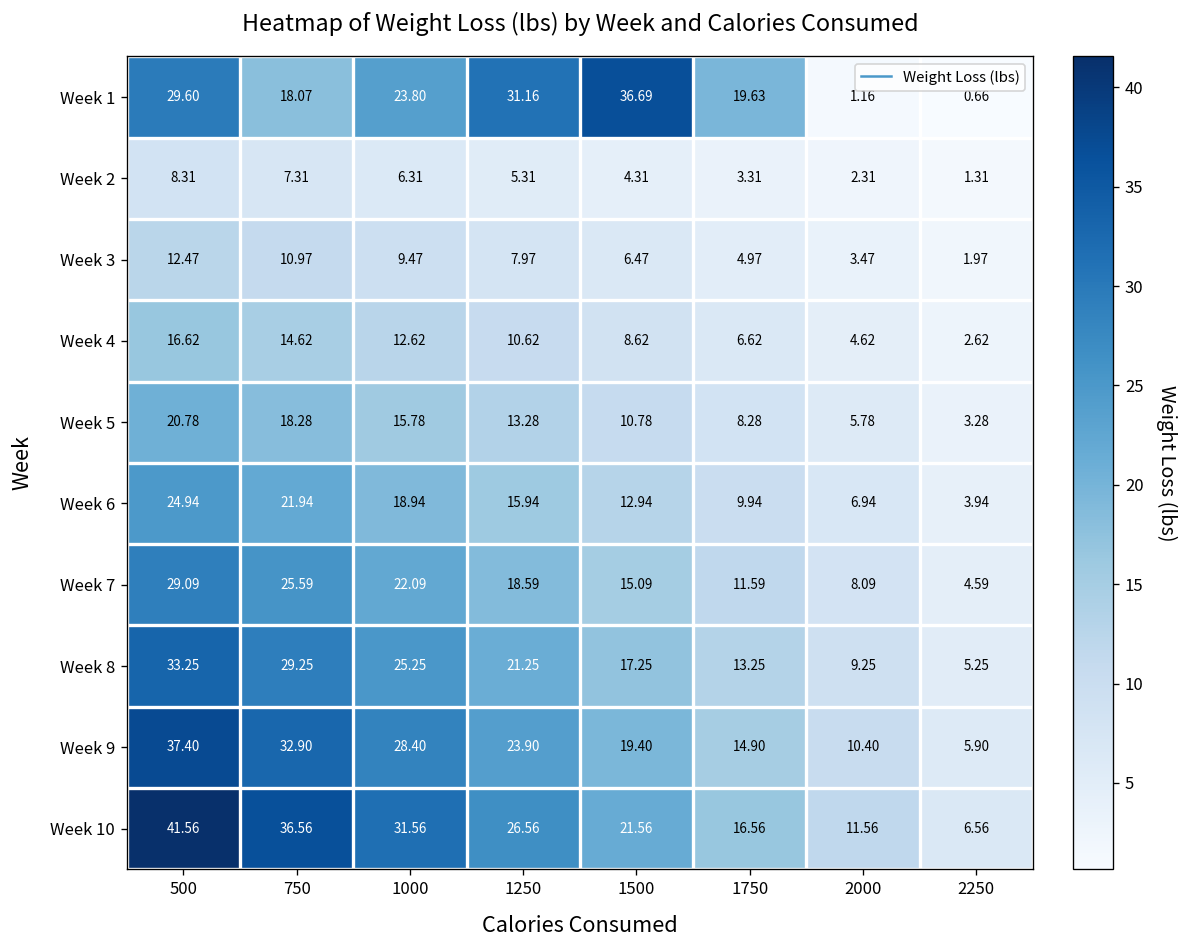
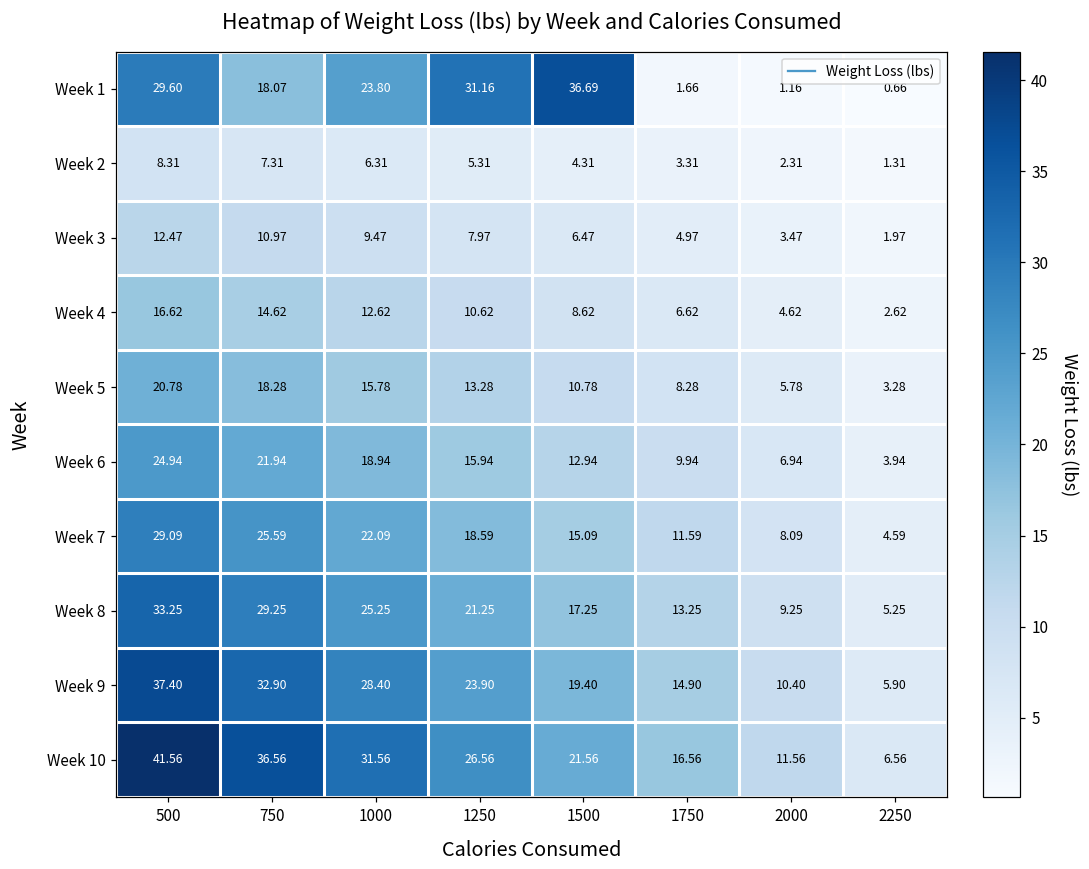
  {
    "Week 1": {
      "500": 29.60,
      "750": 18.07,
      "1000": 23.80,
      "1250": 31.16,
      "1500": 36.69,
-     "1750": 19.63
+     "1750": 1.66
    },
    "Week 2": {
      "500": 8.31,
      "750": 7.31,
      "1000": 6.31,
      "1250": 5.31,
      "1500": 4.31,
      "1750": 3.31,
      "2000": 2.31,
      "2250": 1.31
    },
    "Week 3": {
      "500": 12.47,
      "750": 10.97,
      "1000": 9.47,
      "1250": 7.97,
      "1500": 6.47,
      "1750": 4.97,
      "2000": 3.47,
      "2250": 1.97
    },
    "Week 4": {
      "500": 16.62,
      "750": 14.62,
      "1000": 12.62,
      "1250": 10.62,
      "1500": 8.62,
      "1750": 6.62,
      "2000": 4.62,
      "2250": 2.62
    },
    "Week 5": {
      "500": 20.78,
      "750": 18.28,
      "1000": 15.78,
      "1250": 13.28,
      "1500": 10.78,
      "1750": 8.28,
      "2000": 5.78,
      "2250": 3.28
    },
    "Week 6": {
      "500": 24.94,
      "750": 21.94,
      "1000": 18.94,
      "1250": 15.94,
      "1500": 12.94,
      "1750": 9.94,
      "2000": 6.94,
      "2250": 3.94
    },
    "Week 7": {
      "500": 29.09,
      "750": 25.59,
      "1000": 22.09,
      "1250": 18.59,
      "1500": 15.09,
      "1750": 11.59,
      "2000": 8.09,
      "2250": 4.59
    },
    "Week 8": {
      "500": 33.25,
      "750": 29.25,
      "1000": 25.25,
      "1250": 21.25,
      "1500": 17.25,
      "1750": 13.25,
      "2000": 9.25,
      "2250": 5.25
    },
    "Week 9": {
      "500": 37.40,
      "750": 32.90,
      "1000": 28.40,
      "1250": 23.90,
      "1500": 19.40,
      "1750": 14.90,
      "2000": 10.40,
      "2250": 5.90
    },
    "Week 10": {
      "500": 41.56,
      "750": 36.56,
      "1000": 31.56,
      "1250": 26.56,
      "1500": 21.56,
      "1750": 16.56,
      "2000": 11.56,
      "2250": 6.56
    }
  }
